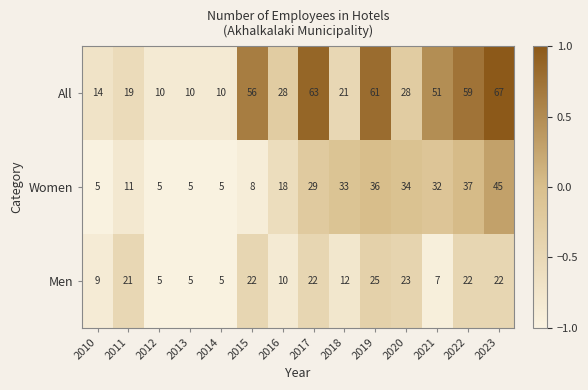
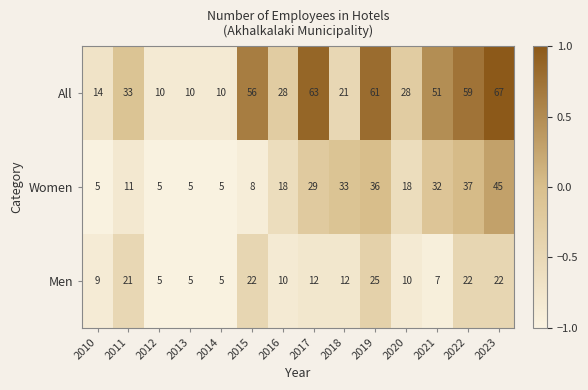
  {
    "All": {
      "2010": 14,
-     "2011": 19,
+     "2011": 33,
      "2012": 10,
      "2013": 10,
      "2014": 10,
      "2015": 56,
      "2016": 28,
      "2017": 63,
      "2018": 21,
      "2019": 61,
      "2020": 28,
      "2021": 51,
      "2022": 59,
      "2023": 67
    },
    "Women": {
      "2010": 5,
      "2011": 11,
      "2012": 5,
      "2013": 5,
      "2014": 5,
      "2015": 8,
      "2016": 18,
      "2017": 29,
      "2018": 33,
      "2019": 36,
-     "2020": 34,
+     "2020": 18,
      "2021": 32,
      "2022": 37,
      "2023": 45
    },
    "Men": {
      "2010": 9,
      "2011": 21,
      "2012": 5,
      "2013": 5,
      "2014": 5,
      "2015": 22,
      "2016": 10,
-     "2017": 22,
+     "2017": 12,
      "2018": 12,
      "2019": 25,
-     "2020": 23,
+     "2020": 10,
      "2021": 7,
      "2022": 22,
      "2023": 22
    }
  }
